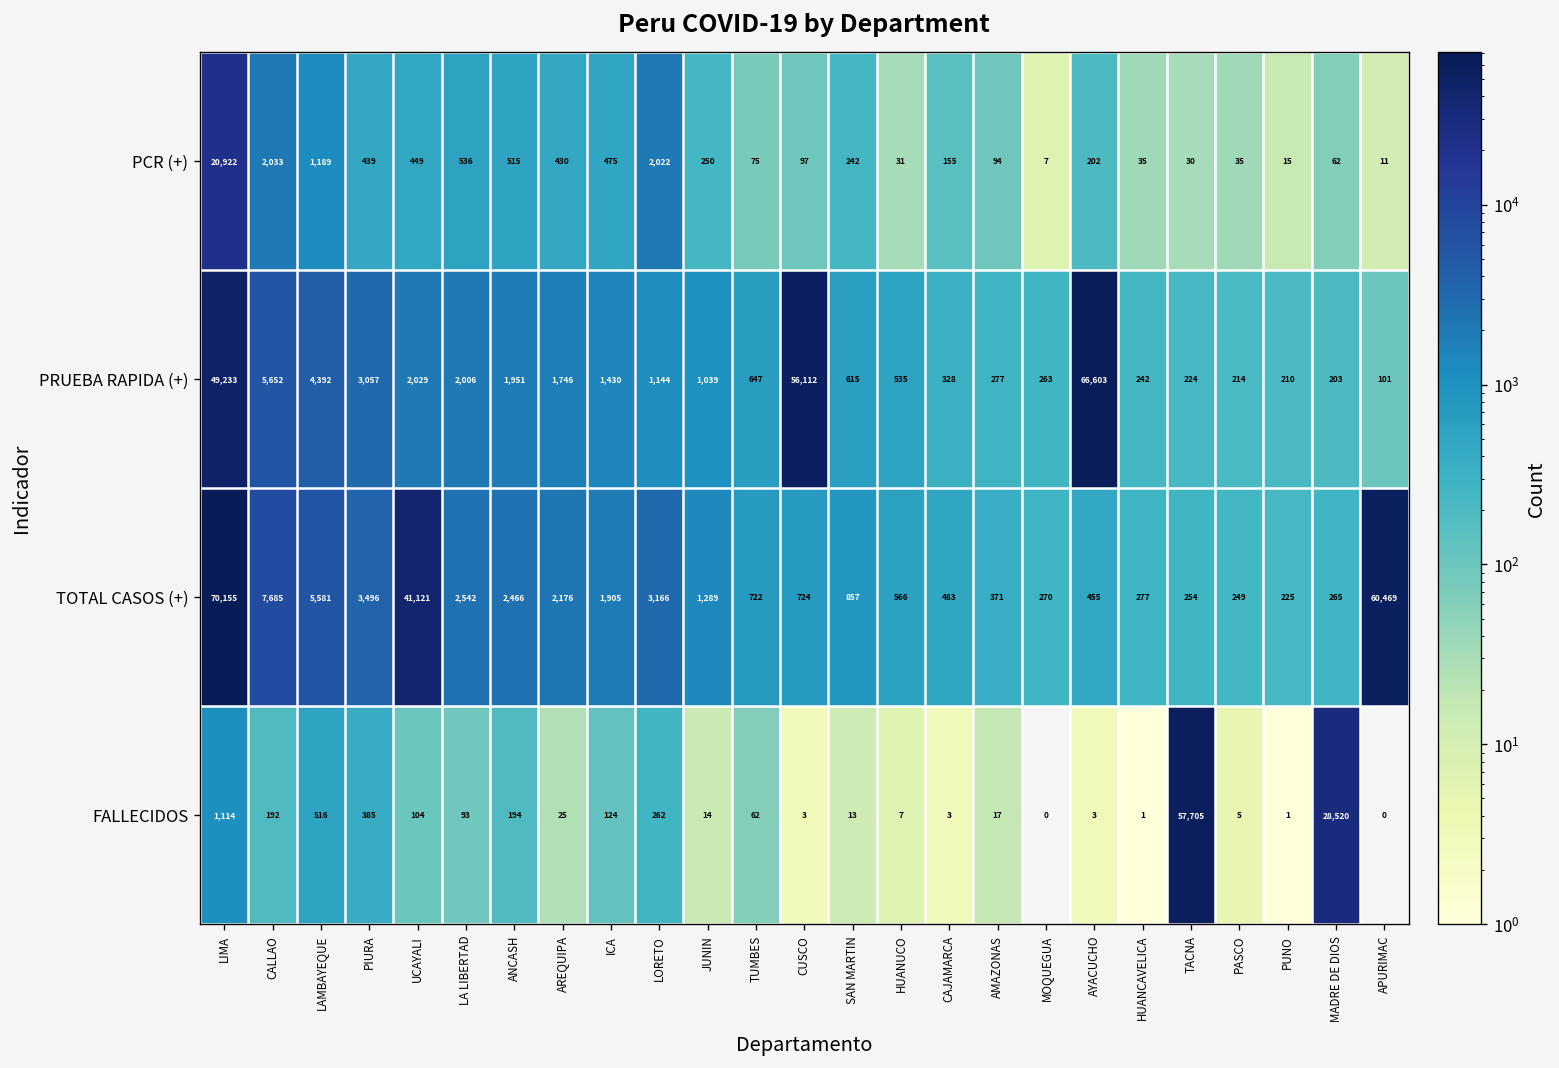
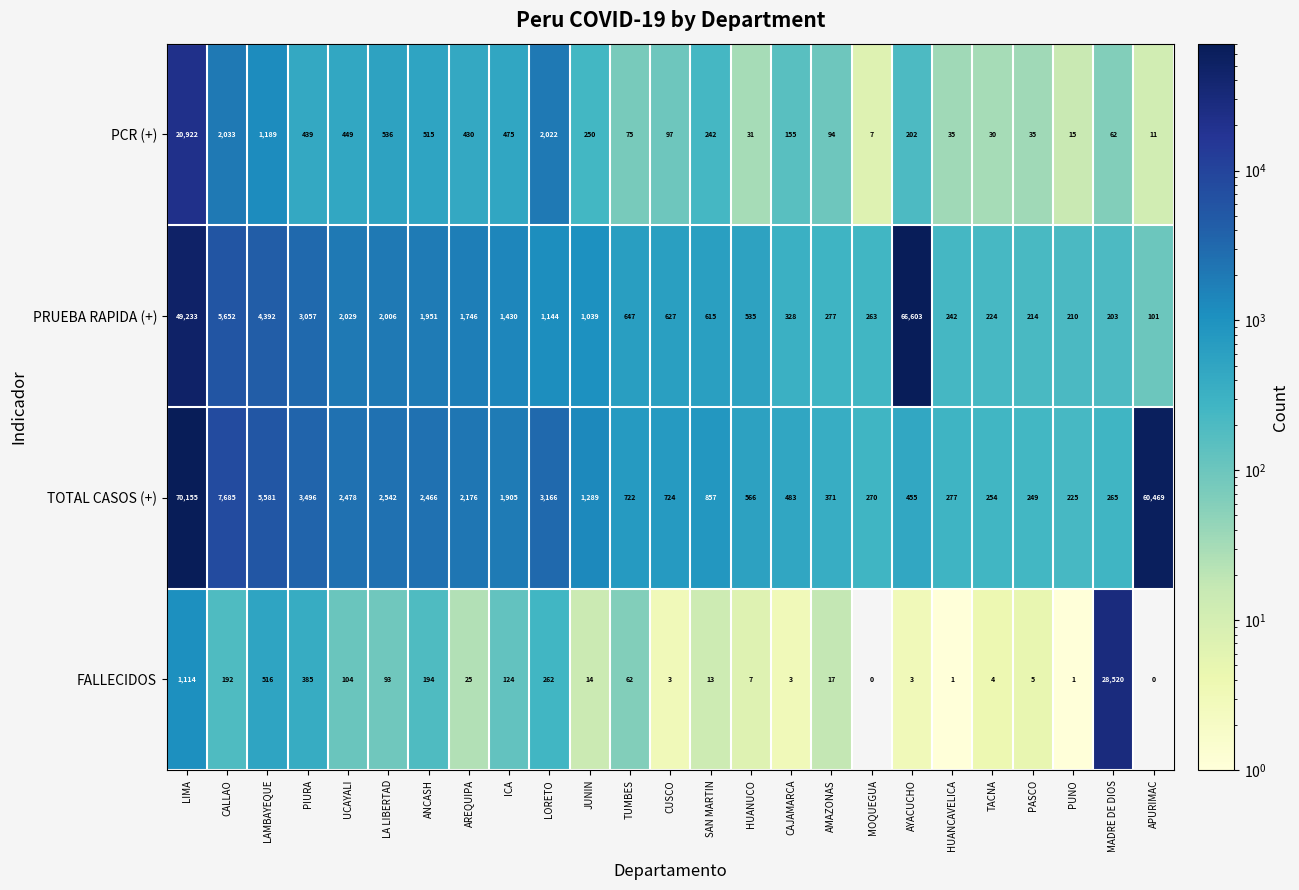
  {
    "PCR (+)": {
      "LIMA": "20,922",
      "CALLAO": "2,033",
      "LAMBAYEQUE": "1,189",
      "PIURA": "439",
      "UCAYALI": "449",
      "LA LIBERTAD": "536",
      "ANCASH": "515",
      "AREQUIPA": "430",
      "ICA": "475",
      "LORETO": "2,022",
      "JUNIN": "250",
      "TUMBES": "75",
      "CUSCO": "97",
      "SAN MARTIN": "242",
      "HUANUCO": "31",
      "CAJAMARCA": "155",
      "AMAZONAS": "94",
      "MOQUEGUA": "7",
      "AYACUCHO": "202",
      "HUANCAVELICA": "35",
      "TACNA": "30",
      "PASCO": "35",
      "PUNO": "15",
      "MADRE DE DIOS": "62",
      "APURIMAC": "11"
    },
    "PRUEBA RAPIDA (+)": {
      "LIMA": "49,233",
      "CALLAO": "5,652",
      "LAMBAYEQUE": "4,392",
      "PIURA": "3,057",
      "UCAYALI": "2,029",
      "LA LIBERTAD": "2,006",
      "ANCASH": "1,951",
      "AREQUIPA": "1,746",
      "ICA": "1,430",
      "LORETO": "1,144",
      "JUNIN": "1,039",
      "TUMBES": "647",
-     "CUSCO": "56,112",
+     "CUSCO": "627",
      "SAN MARTIN": "615",
      "HUANUCO": "535",
      "CAJAMARCA": "328",
      "AMAZONAS": "277",
      "MOQUEGUA": "263",
      "AYACUCHO": "66,603",
      "HUANCAVELICA": "242",
      "TACNA": "224",
      "PASCO": "214",
      "PUNO": "210",
      "MADRE DE DIOS": "203",
      "APURIMAC": "101"
    },
    "TOTAL CASOS (+)": {
      "LIMA": "70,155",
      "CALLAO": "7,685",
      "LAMBAYEQUE": "5,581",
      "PIURA": "3,496",
-     "UCAYALI": "41,121",
+     "UCAYALI": "2,478",
      "LA LIBERTAD": "2,542",
      "ANCASH": "2,466",
      "AREQUIPA": "2,176",
      "ICA": "1,905",
      "LORETO": "3,166",
      "JUNIN": "1,289",
      "TUMBES": "722",
      "CUSCO": "724",
      "SAN MARTIN": "857",
      "HUANUCO": "566",
      "CAJAMARCA": "483",
      "AMAZONAS": "371",
      "MOQUEGUA": "270",
      "AYACUCHO": "455",
      "HUANCAVELICA": "277",
      "TACNA": "254",
      "PASCO": "249",
      "PUNO": "225",
      "MADRE DE DIOS": "265",
      "APURIMAC": "60,469"
    },
    "FALLECIDOS": {
      "LIMA": "1,114",
      "CALLAO": "192",
      "LAMBAYEQUE": "516",
      "PIURA": "385",
      "UCAYALI": "104",
      "LA LIBERTAD": "93",
      "ANCASH": "194",
      "AREQUIPA": "25",
      "ICA": "124",
      "LORETO": "262",
      "JUNIN": "14",
      "TUMBES": "62",
      "CUSCO": "3",
      "SAN MARTIN": "13",
      "HUANUCO": "7",
      "CAJAMARCA": "3",
      "AMAZONAS": "17",
      "MOQUEGUA": "0",
      "AYACUCHO": "3",
      "HUANCAVELICA": "1",
-     "TACNA": "57,705",
+     "TACNA": "4",
      "PASCO": "5",
      "PUNO": "1",
      "MADRE DE DIOS": "28,520",
      "APURIMAC": "0"
    }
  }
